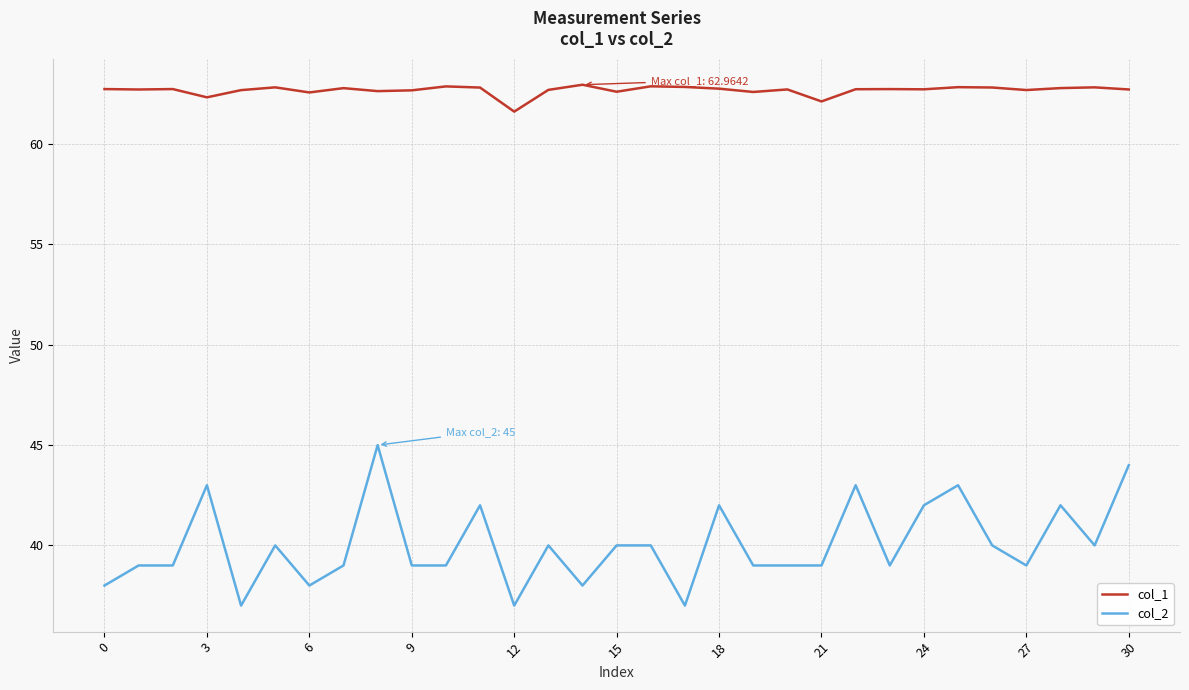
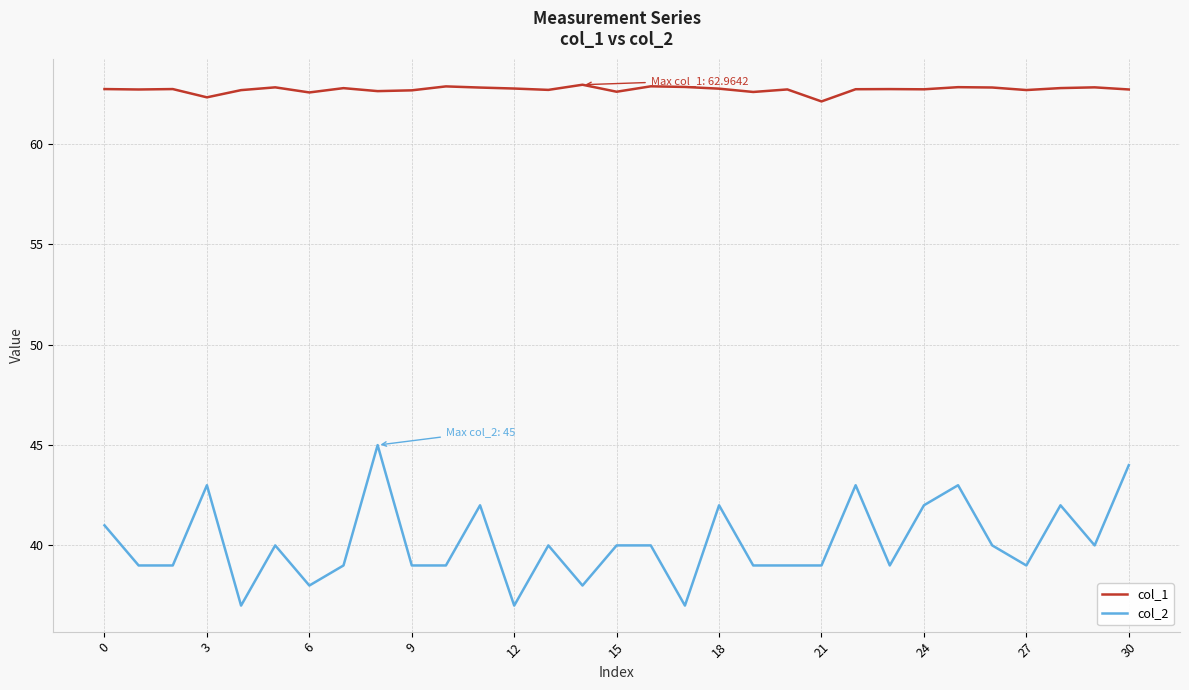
  {
    "col_1": {
      "0": 62.7,
      "3": 62.3,
      "6": 62.6,
      "9": 62.7,
-     "12": 61.6,
+     "12": 62.8,
      "15": 62.6,
      "18": 62.8,
      "21": 62.1,
      "24": 62.7,
      "27": 62.7,
      "30": 62.7
    },
    "col_2": {
-     "0": 38,
+     "0": 41,
      "3": 43,
      "6": 38,
      "9": 39,
      "12": 37,
      "15": 40,
      "18": 42,
      "21": 39,
      "24": 42,
      "27": 39,
      "30": 44
    }
  }
